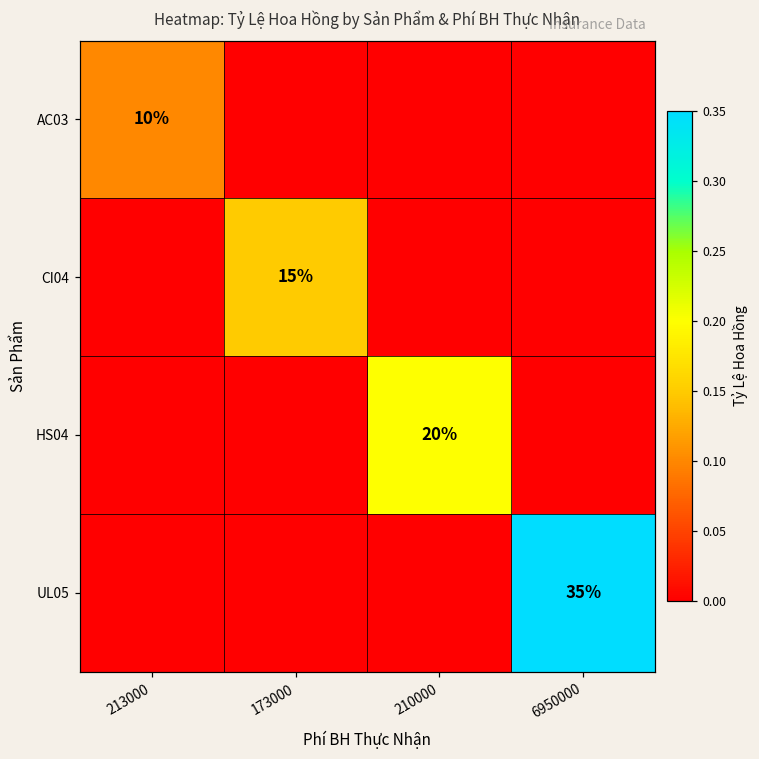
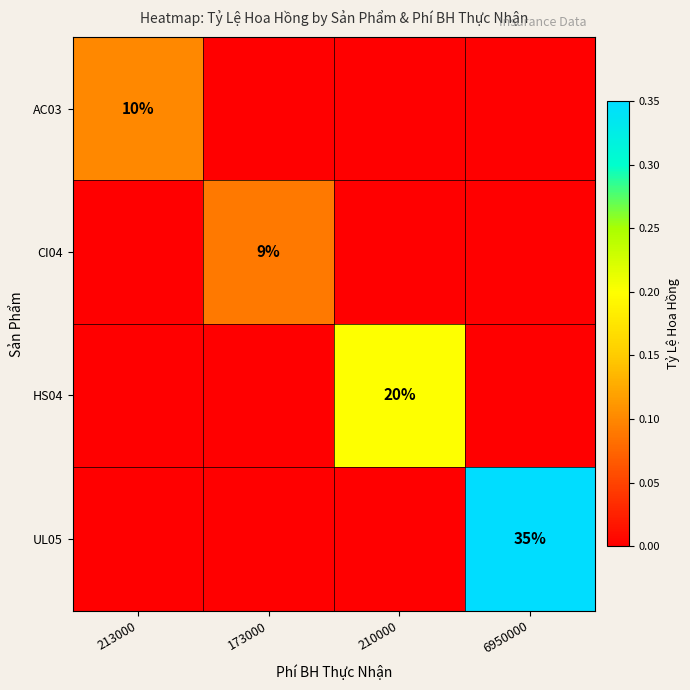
  {
    "AC03": {
      "213000": "10%"
    },
    "CI04": {
-     "173000": "15%"
+     "173000": "9%"
    },
    "HS04": {
      "210000": "20%"
    },
    "UL05": {
      "6950000": "35%"
    }
  }
